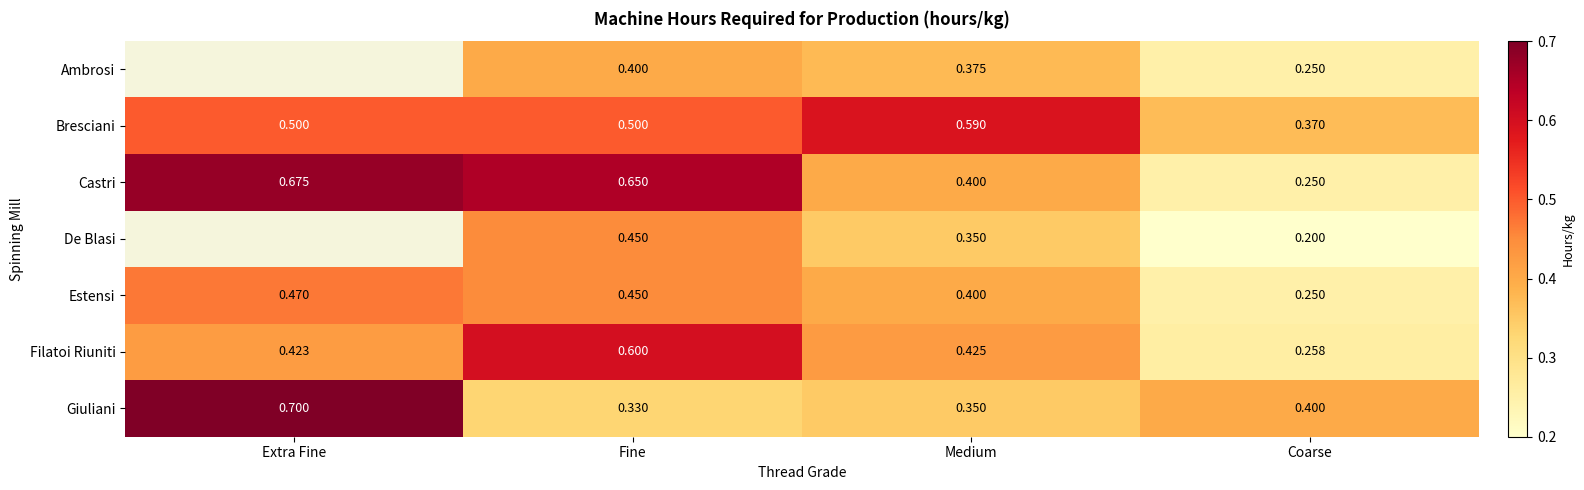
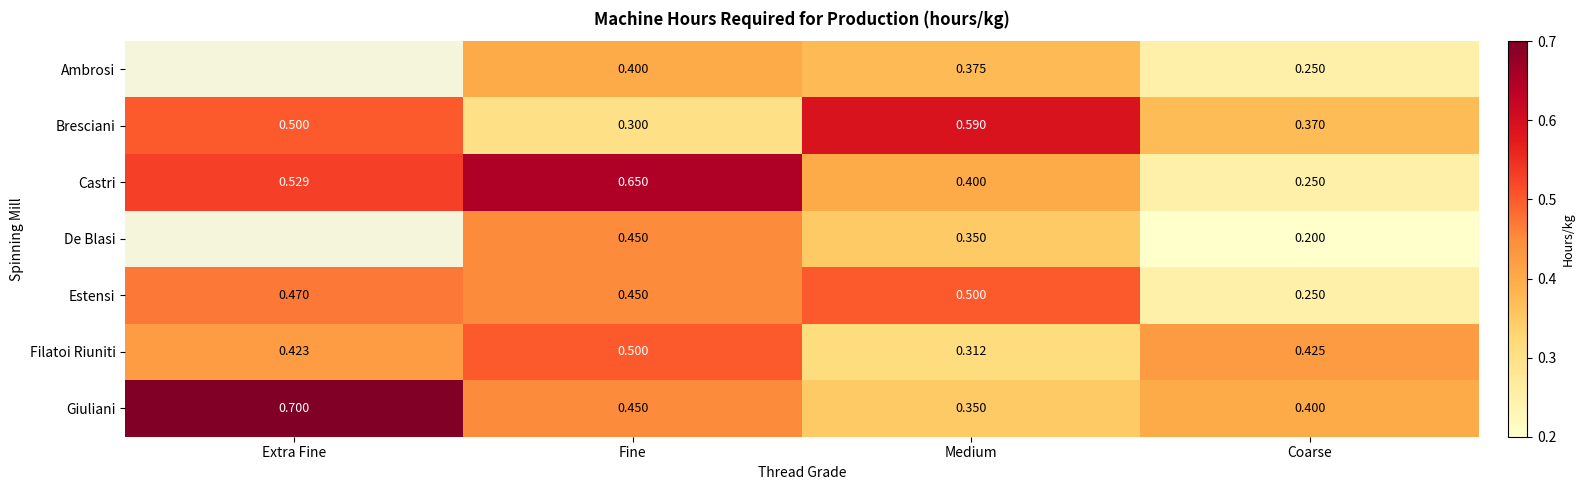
  {
    "Ambrosi": {
      "Fine": 0.400,
      "Medium": 0.375,
      "Coarse": 0.250
    },
    "Bresciani": {
      "Extra Fine": 0.500,
-     "Fine": 0.500,
+     "Fine": 0.300,
      "Medium": 0.590,
      "Coarse": 0.370
    },
    "Castri": {
-     "Extra Fine": 0.675,
+     "Extra Fine": 0.529,
      "Fine": 0.650,
      "Medium": 0.400,
      "Coarse": 0.250
    },
    "De Blasi": {
      "Fine": 0.450,
      "Medium": 0.350,
      "Coarse": 0.200
    },
    "Estensi": {
      "Extra Fine": 0.470,
      "Fine": 0.450,
-     "Medium": 0.400,
+     "Medium": 0.500,
      "Coarse": 0.250
    },
    "Filatoi Riuniti": {
      "Extra Fine": 0.423,
-     "Fine": 0.600,
-     "Medium": 0.425,
-     "Coarse": 0.258
+     "Fine": 0.500,
+     "Medium": 0.312,
+     "Coarse": 0.425
    },
    "Giuliani": {
      "Extra Fine": 0.700,
-     "Fine": 0.330,
+     "Fine": 0.450,
      "Medium": 0.350,
      "Coarse": 0.400
    }
  }
